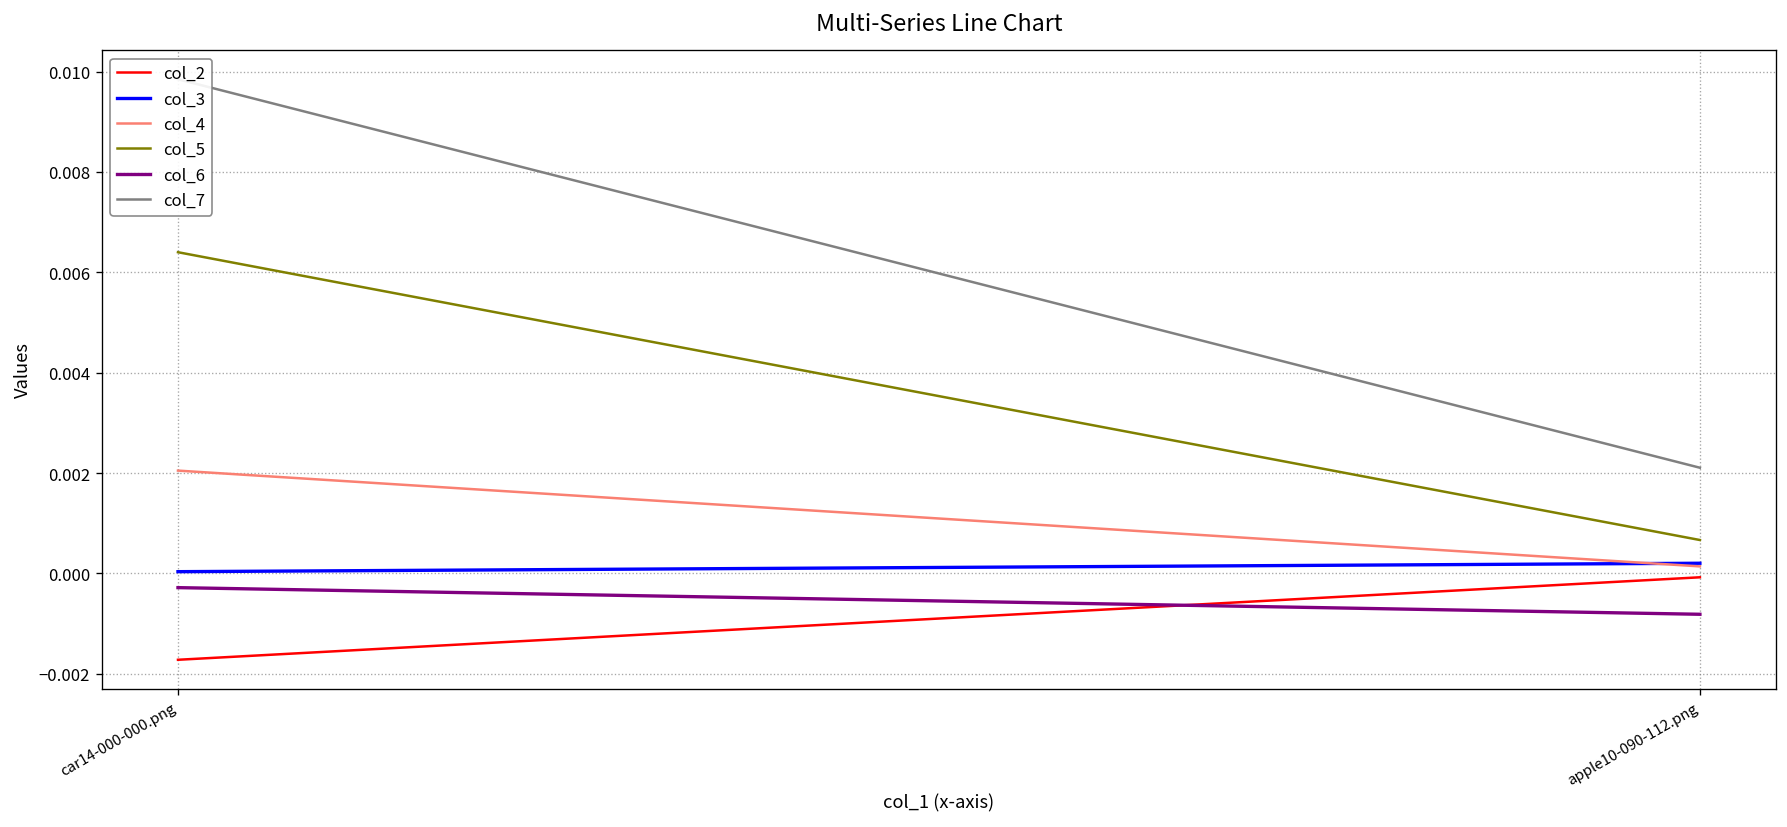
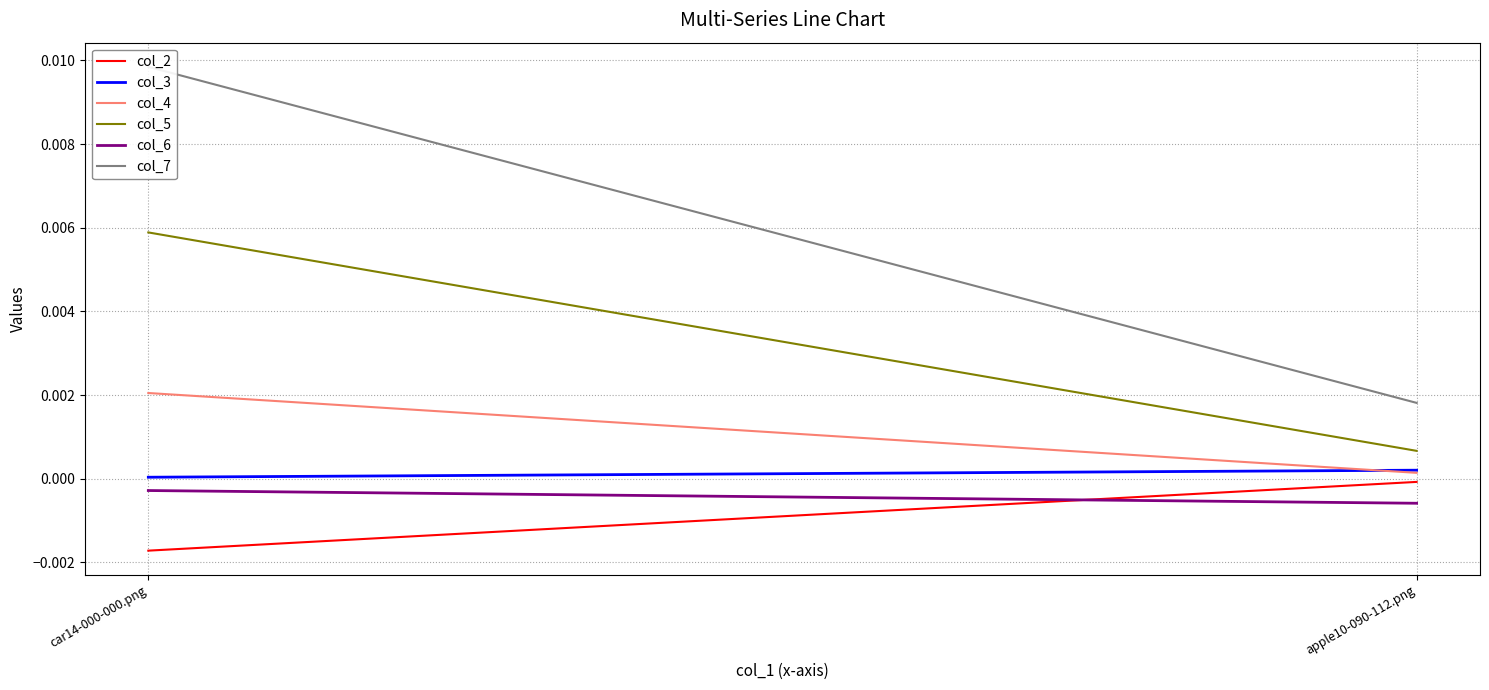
  {
    "col_2": {
      "car14-000-000.png": -0.0017,
      "apple10-090-112.png": -0.0001
    },
    "col_3": {
      "car14-000-000.png": 0.0000,
      "apple10-090-112.png": 0.0002
    },
    "col_4": {
      "car14-000-000.png": 0.0020,
      "apple10-090-112.png": 0.0001
    },
    "col_5": {
-     "car14-000-000.png": 0.0064,
+     "car14-000-000.png": 0.0059,
      "apple10-090-112.png": 0.0007
    },
    "col_6": {
      "car14-000-000.png": -0.0003,
-     "apple10-090-112.png": -0.0008
+     "apple10-090-112.png": -0.0006
    },
    "col_7": {
-     "apple10-090-112.png": 0.0021
+     "apple10-090-112.png": 0.0018
    }
  }
